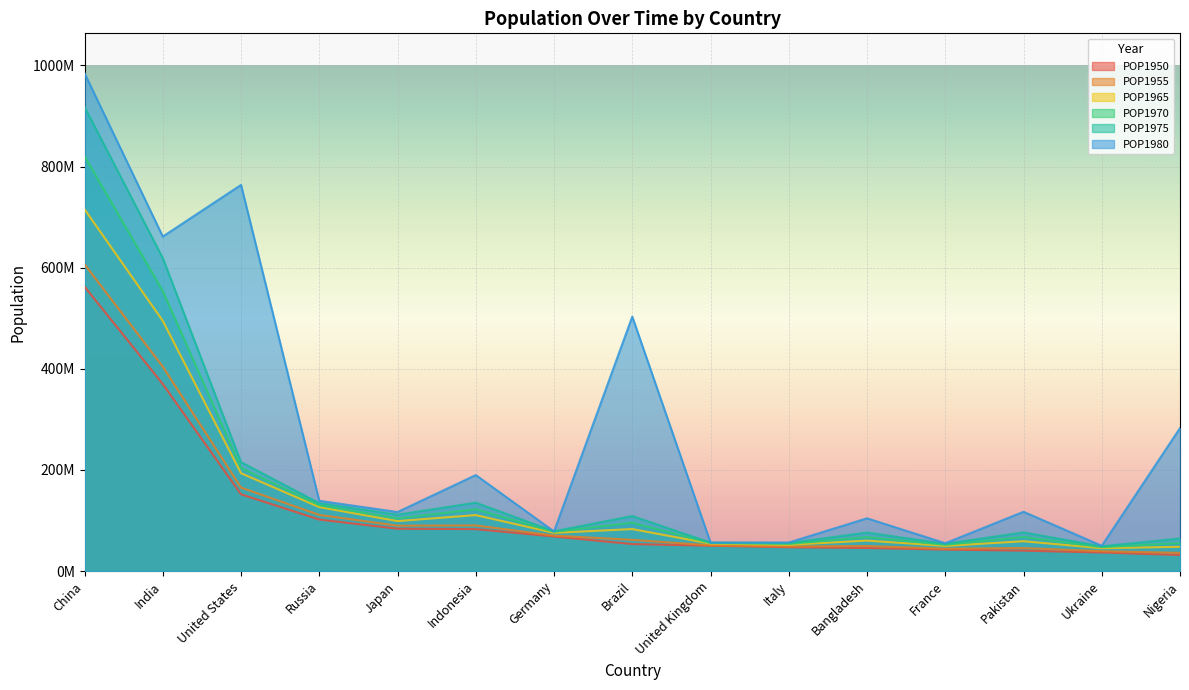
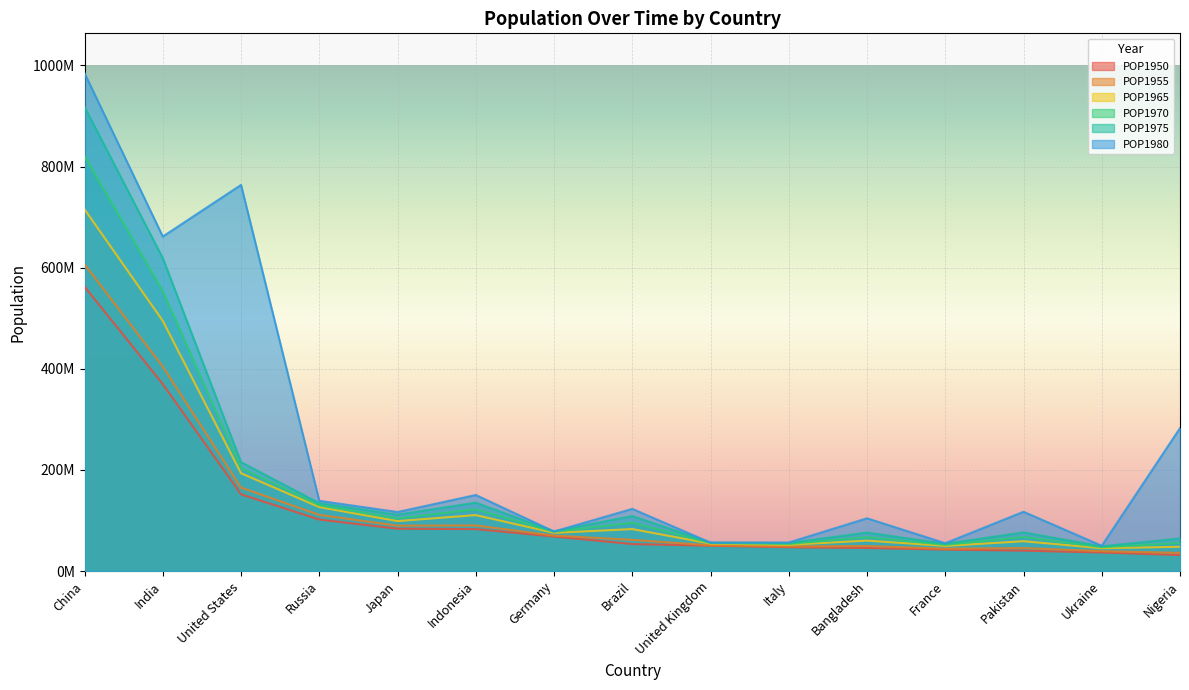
  {
    "POP1980": {
      "China": 980000000,
      "India": 660000000,
      "United States": 760000000,
      "Japan": 120000000,
-     "Indonesia": 190000000,
-     "Brazil": 500000000,
+     "Indonesia": 150000000,
+     "Brazil": 120000000,
      "Bangladesh": 100000000,
      "Pakistan": 120000000,
      "Nigeria": 280000000
    }
  }
